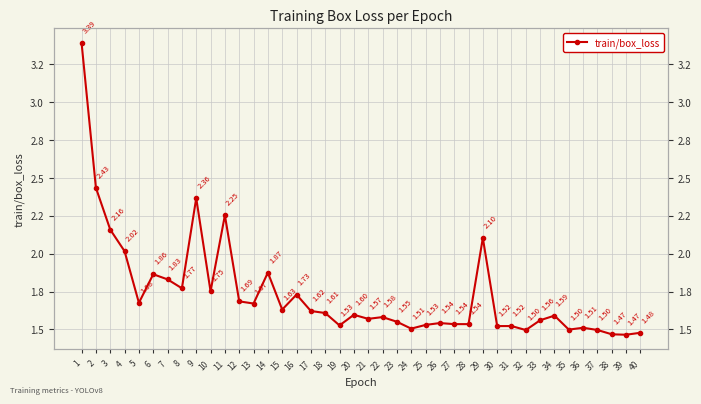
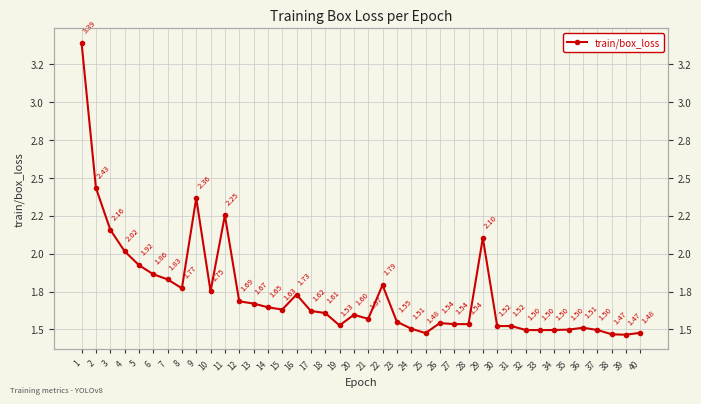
  {
    "1": 3.39,
    "2": 2.43,
    "3": 2.16,
    "4": 2.02,
-   "5": 1.68,
+   "5": 1.92,
    "6": 1.86,
    "7": 1.83,
    "8": 1.77,
    "9": 2.36,
    "10": 1.75,
    "11": 2.25,
    "12": 1.69,
    "13": 1.67,
-   "14": 1.87,
+   "14": 1.65,
    "16": 1.73,
    "17": 1.62,
    "18": 1.61,
    "20": 1.60,
    "21": 1.57,
-   "22": 1.58,
+   "22": 1.79,
    "23": 1.55,
    "24": 1.51,
-   "25": 1.53,
+   "25": 1.48,
    "26": 1.54,
    "27": 1.54,
    "28": 1.54,
    "29": 2.10,
    "30": 1.52,
    "31": 1.52,
    "32": 1.50,
-   "33": 1.56,
-   "34": 1.59,
+   "33": 1.50,
+   "34": 1.50,
    "35": 1.50,
    "36": 1.51,
    "37": 1.50,
    "38": 1.47,
    "39": 1.47,
    "40": 1.48
  }
